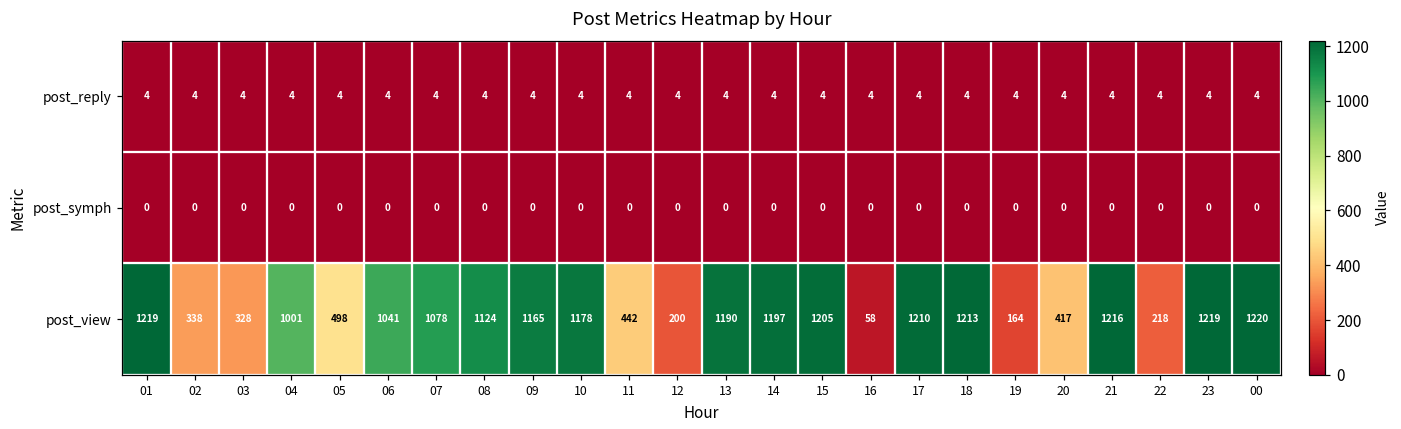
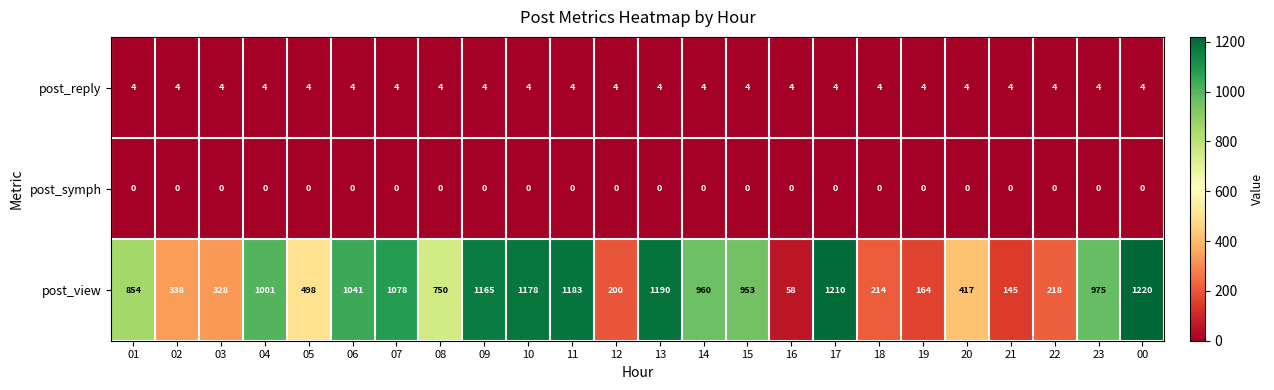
  {
    "post_reply": {
      "01": 4,
      "02": 4,
      "03": 4,
      "04": 4,
      "05": 4,
      "06": 4,
      "07": 4,
      "08": 4,
      "09": 4,
      "10": 4,
      "11": 4,
      "12": 4,
      "13": 4,
      "14": 4,
      "15": 4,
      "16": 4,
      "17": 4,
      "18": 4,
      "19": 4,
      "20": 4,
      "21": 4,
      "22": 4,
      "23": 4,
      "00": 4
    },
    "post_symph": {
      "01": 0,
      "02": 0,
      "03": 0,
      "04": 0,
      "05": 0,
      "06": 0,
      "07": 0,
      "08": 0,
      "09": 0,
      "10": 0,
      "11": 0,
      "12": 0,
      "13": 0,
      "14": 0,
      "15": 0,
      "16": 0,
      "17": 0,
      "18": 0,
      "19": 0,
      "20": 0,
      "21": 0,
      "22": 0,
      "23": 0,
      "00": 0
    },
    "post_view": {
-     "01": 1219,
+     "01": 854,
      "02": 338,
      "03": 328,
      "04": 1001,
      "05": 498,
      "06": 1041,
      "07": 1078,
-     "08": 1124,
+     "08": 750,
      "09": 1165,
      "10": 1178,
-     "11": 442,
+     "11": 1183,
      "12": 200,
      "13": 1190,
-     "14": 1197,
-     "15": 1205,
+     "14": 960,
+     "15": 953,
      "16": 58,
      "17": 1210,
-     "18": 1213,
+     "18": 214,
      "19": 164,
      "20": 417,
-     "21": 1216,
+     "21": 145,
      "22": 218,
-     "23": 1219,
+     "23": 975,
      "00": 1220
    }
  }
